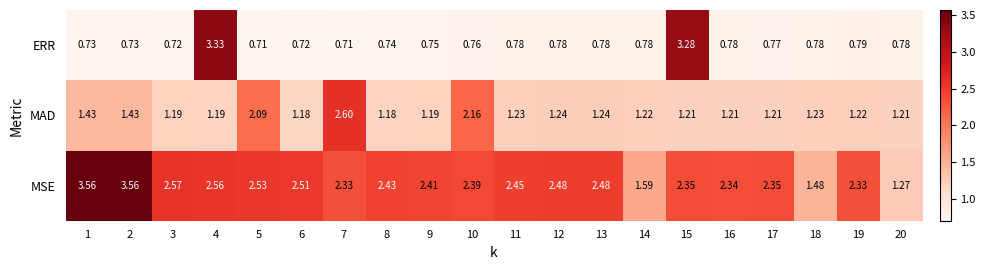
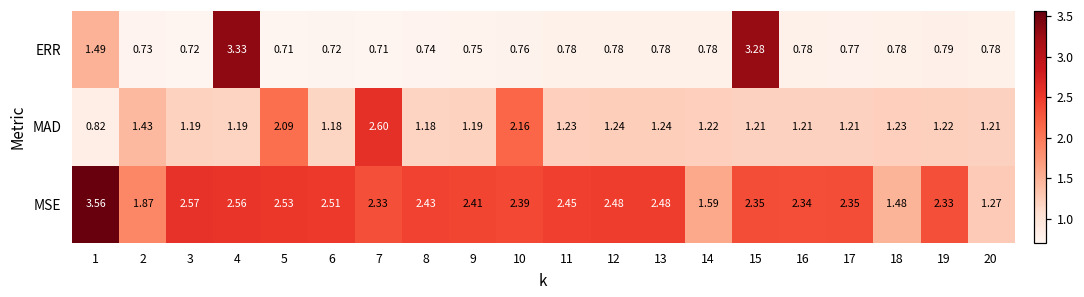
  {
    "ERR": {
-     "1": 0.73,
+     "1": 1.49,
      "2": 0.73,
      "3": 0.72,
      "4": 3.33,
      "5": 0.71,
      "6": 0.72,
      "7": 0.71,
      "8": 0.74,
      "9": 0.75,
      "10": 0.76,
      "11": 0.78,
      "12": 0.78,
      "13": 0.78,
      "14": 0.78,
      "15": 3.28,
      "16": 0.78,
      "17": 0.77,
      "18": 0.78,
      "19": 0.79,
      "20": 0.78
    },
    "MAD": {
-     "1": 1.43,
+     "1": 0.82,
      "2": 1.43,
      "3": 1.19,
      "4": 1.19,
      "5": 2.09,
      "6": 1.18,
      "7": 2.60,
      "8": 1.18,
      "9": 1.19,
      "10": 2.16,
      "11": 1.23,
      "12": 1.24,
      "13": 1.24,
      "14": 1.22,
      "15": 1.21,
      "16": 1.21,
      "17": 1.21,
      "18": 1.23,
      "19": 1.22,
      "20": 1.21
    },
    "MSE": {
      "1": 3.56,
-     "2": 3.56,
+     "2": 1.87,
      "3": 2.57,
      "4": 2.56,
      "5": 2.53,
      "6": 2.51,
      "7": 2.33,
      "8": 2.43,
      "9": 2.41,
      "10": 2.39,
      "11": 2.45,
      "12": 2.48,
      "13": 2.48,
      "14": 1.59,
      "15": 2.35,
      "16": 2.34,
      "17": 2.35,
      "18": 1.48,
      "19": 2.33,
      "20": 1.27
    }
  }
